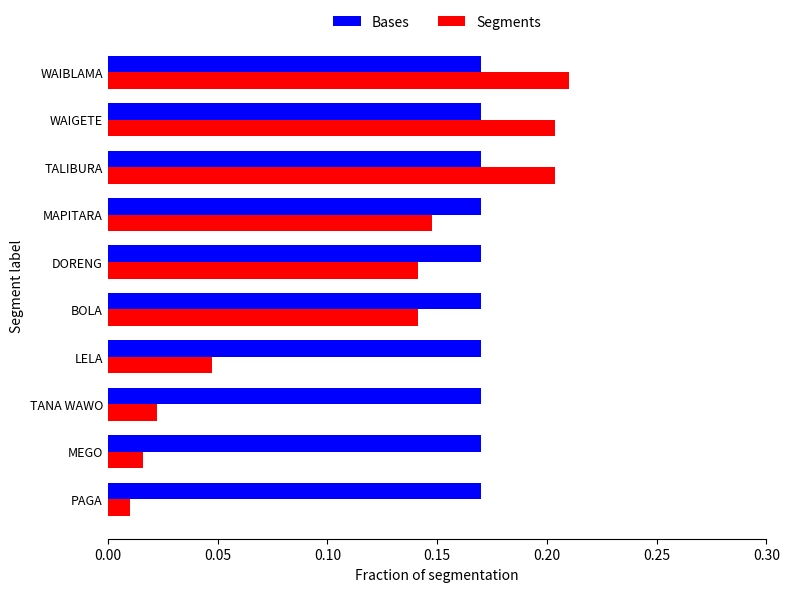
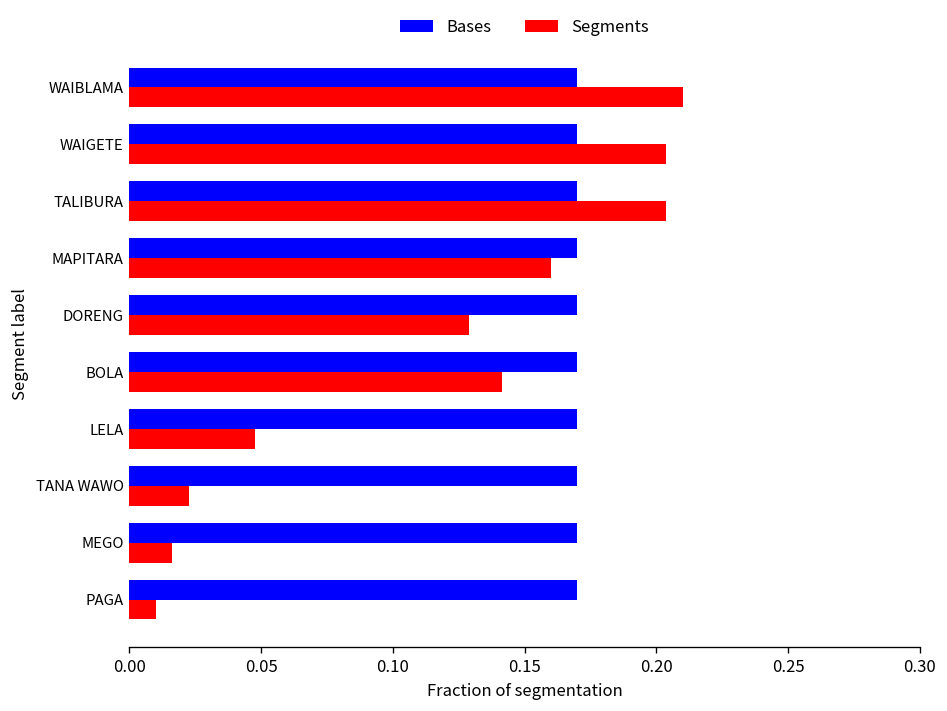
  {
    "Bases": {
      "WAIBLAMA": 0.170,
      "WAIGETE": 0.170,
      "TALIBURA": 0.170,
      "MAPITARA": 0.170,
      "DORENG": 0.170,
      "BOLA": 0.170,
      "LELA": 0.170,
      "TANA WAWO": 0.170,
      "MEGO": 0.170,
      "PAGA": 0.170
    },
    "Segments": {
      "WAIBLAMA": 0.210,
      "WAIGETE": 0.204,
      "TALIBURA": 0.204,
-     "MAPITARA": 0.148,
-     "DORENG": 0.141,
+     "MAPITARA": 0.160,
+     "DORENG": 0.129,
      "BOLA": 0.141,
      "LELA": 0.048,
      "TANA WAWO": 0.023,
      "MEGO": 0.016,
      "PAGA": 0.010
    }
  }
